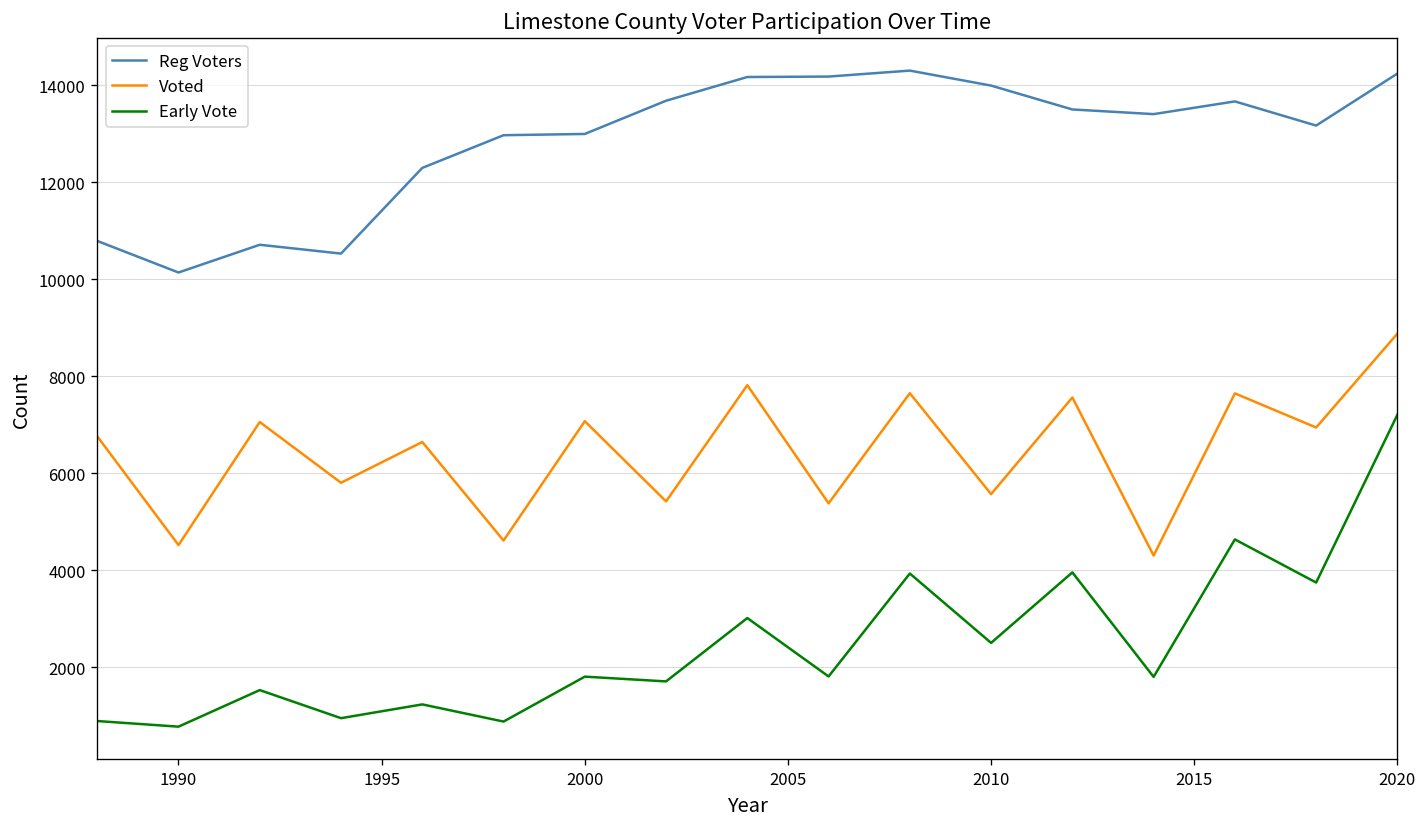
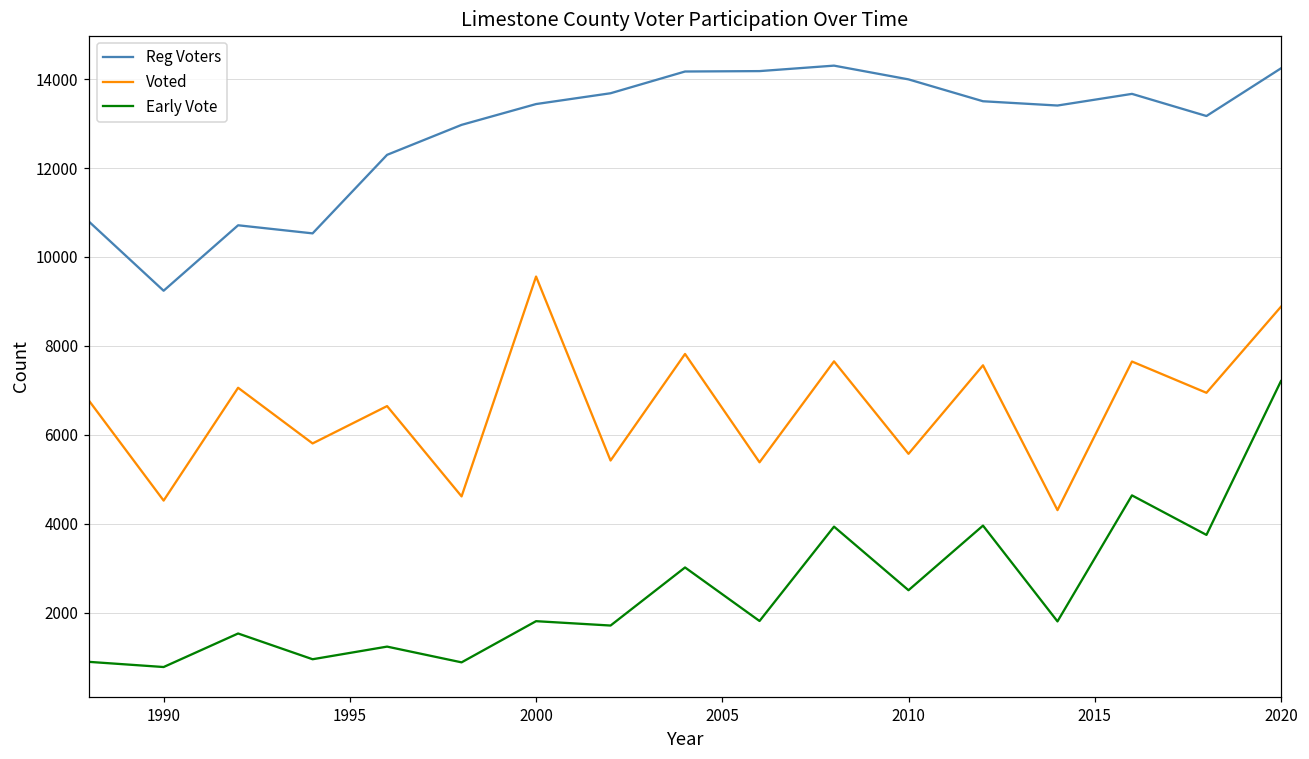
  {
    "Reg Voters": {
-     "1990": 10100,
-     "2000": 13000,
+     "1990": 9200,
+     "2000": 13400,
      "2010": 14000,
      "2020": 14200
    },
    "Voted": {
      "1990": 4500,
-     "2000": 7100,
+     "2000": 9600,
      "2010": 5600,
      "2020": 8900
    },
    "Early Vote": {
      "1990": 800,
      "2000": 1800,
      "2010": 2500,
      "2020": 7200
    }
  }
